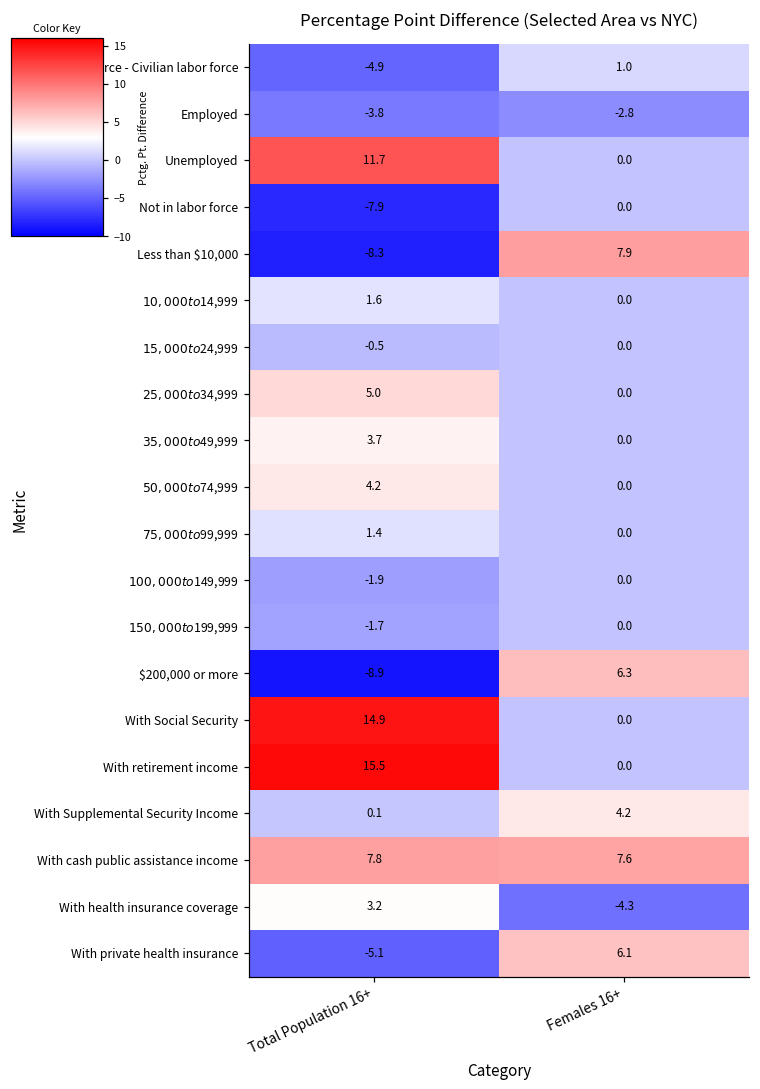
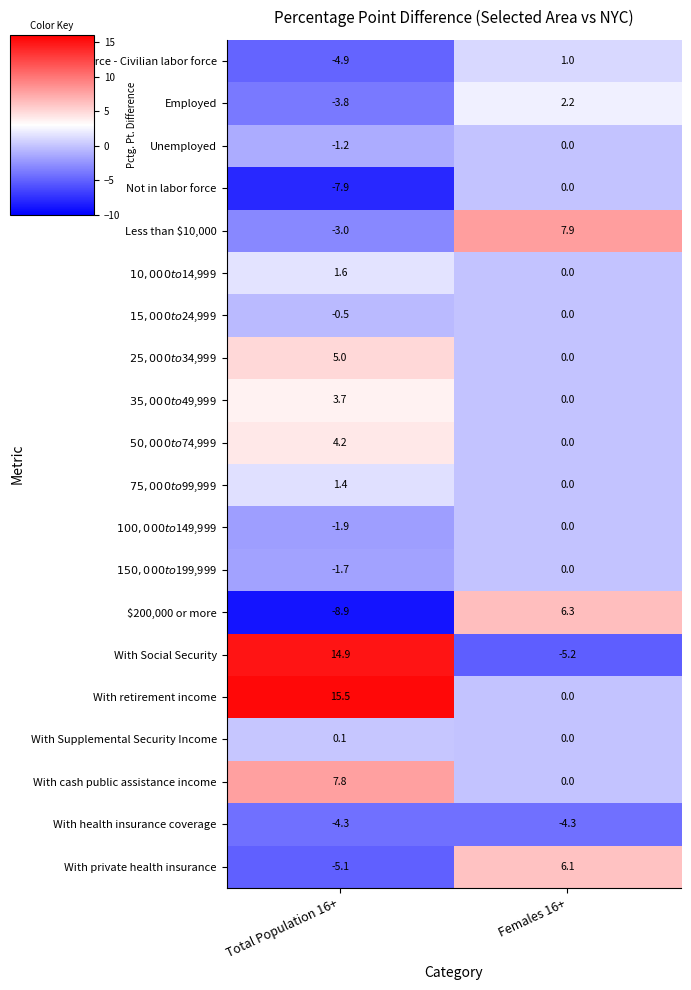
  {
    "Employed": {
      "Total Population 16+": -3.8,
-     "Females 16+": -2.8
+     "Females 16+": 2.2
    },
    "Unemployed": {
-     "Total Population 16+": 11.7,
+     "Total Population 16+": -1.2,
      "Females 16+": 0.0
    },
    "Not in labor force": {
      "Total Population 16+": -7.9,
      "Females 16+": 0.0
    },
    "Less than $10,000": {
-     "Total Population 16+": -8.3,
+     "Total Population 16+": -3.0,
      "Females 16+": 7.9
    },
    "$200,000 or more": {
      "Total Population 16+": -8.9,
      "Females 16+": 6.3
    },
    "With Social Security": {
      "Total Population 16+": 14.9,
-     "Females 16+": 0.0
+     "Females 16+": -5.2
    },
    "With retirement income": {
      "Total Population 16+": 15.5,
      "Females 16+": 0.0
    },
    "With Supplemental Security Income": {
      "Total Population 16+": 0.1,
-     "Females 16+": 4.2
+     "Females 16+": 0.0
    },
    "With cash public assistance income": {
      "Total Population 16+": 7.8,
-     "Females 16+": 7.6
+     "Females 16+": 0.0
    },
    "With health insurance coverage": {
-     "Total Population 16+": 3.2,
+     "Total Population 16+": -4.3,
      "Females 16+": -4.3
    },
    "With private health insurance": {
      "Total Population 16+": -5.1,
      "Females 16+": 6.1
    }
  }
